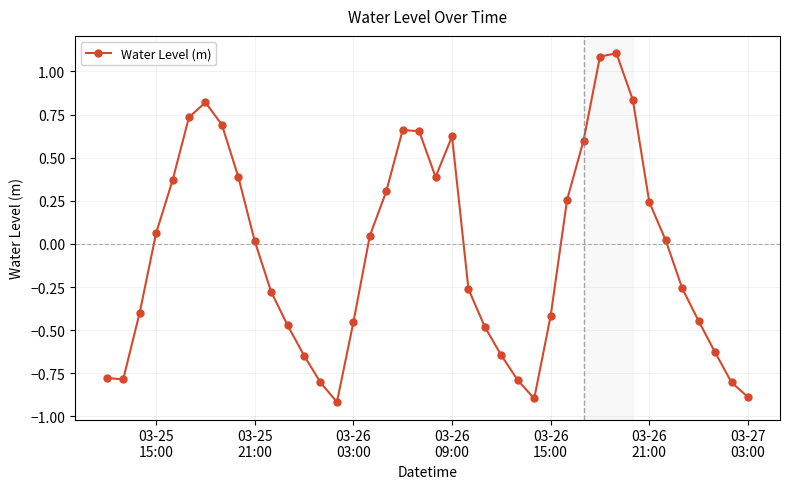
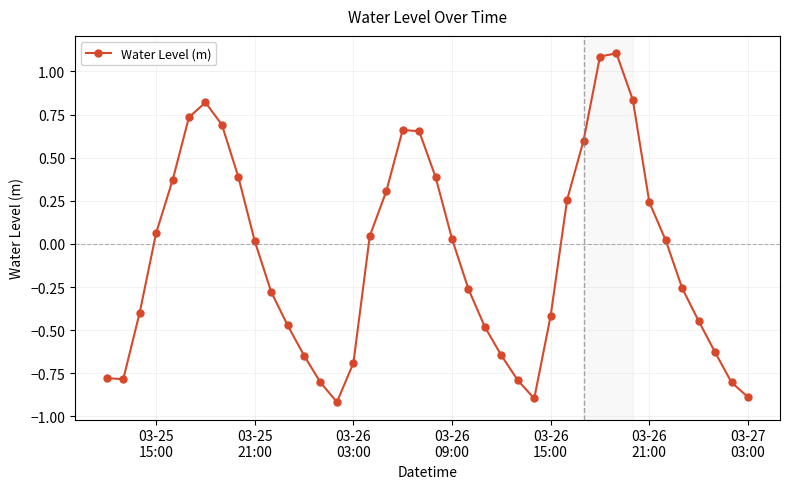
  {
    "03-25 15:00": 0.06,
    "03-25 21:00": 0.02,
-   "03-26 03:00": -0.45,
-   "03-26 09:00": 0.62,
+   "03-26 03:00": -0.69,
+   "03-26 09:00": 0.03,
    "03-26 15:00": -0.42,
    "03-26 21:00": 0.24,
    "03-27 03:00": -0.89
  }
